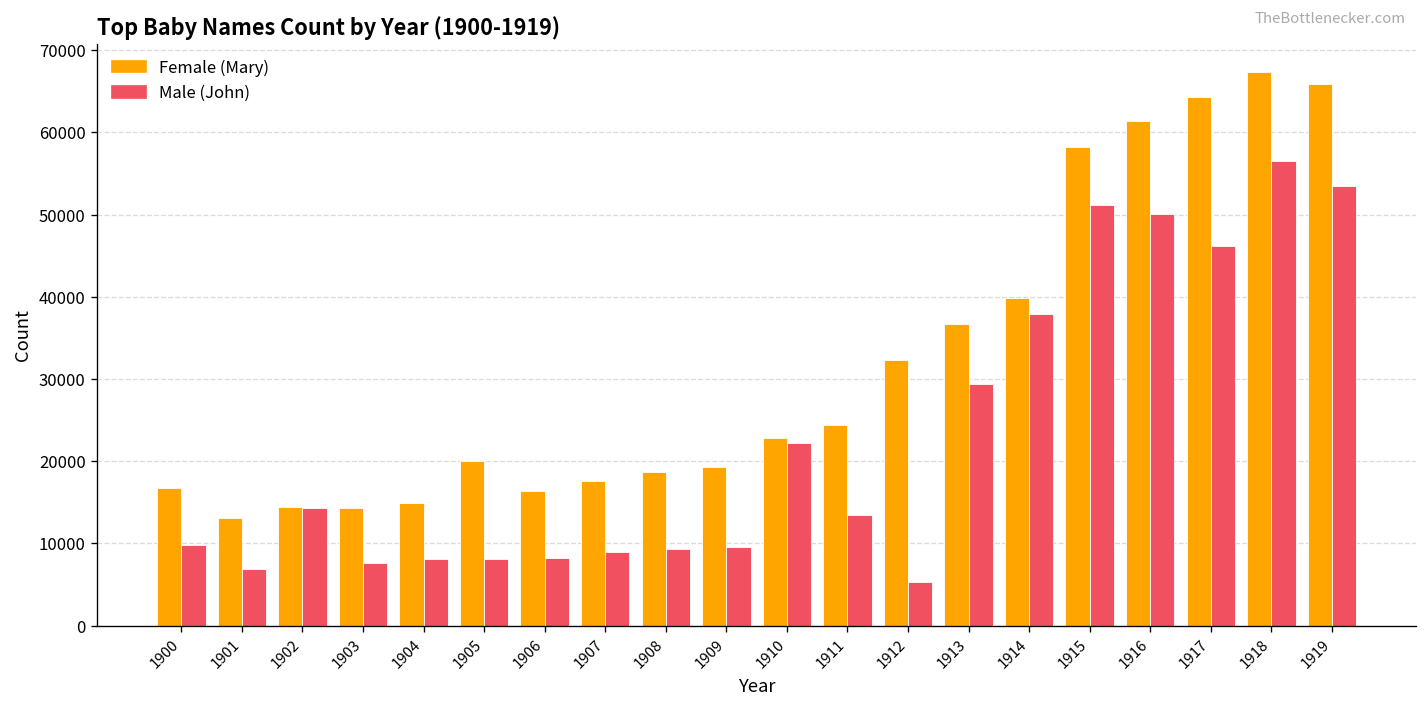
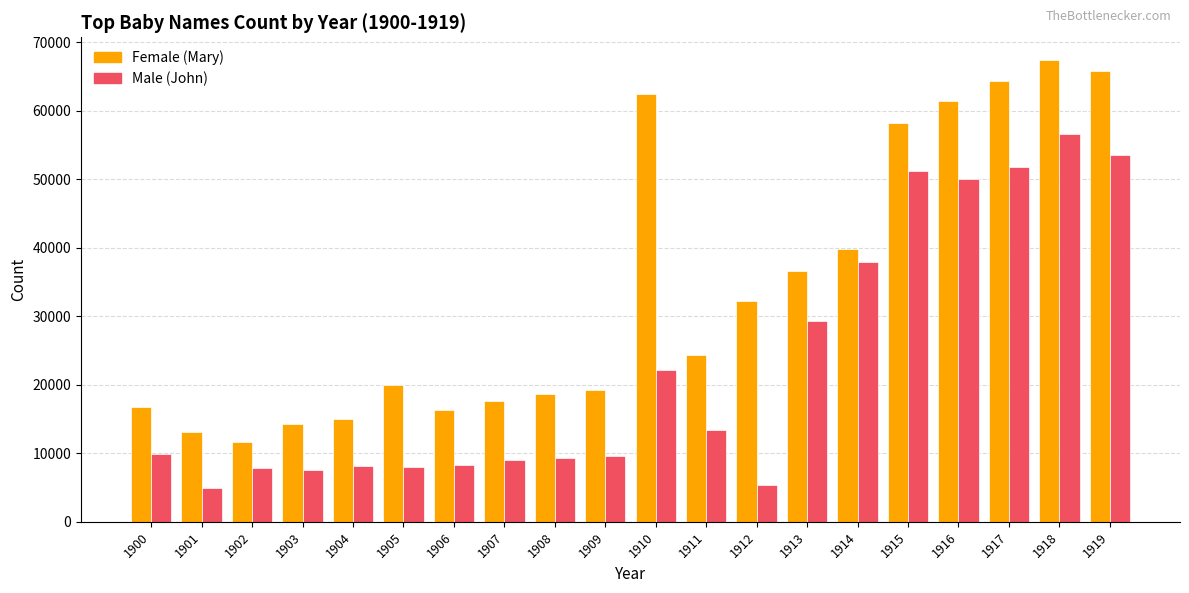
  {
    "Female (Mary)": {
      "1900": 17000,
      "1901": 13000,
-     "1902": 14000,
+     "1902": 12000,
      "1903": 14000,
      "1904": 15000,
      "1905": 20000,
      "1906": 16000,
      "1907": 18000,
      "1908": 19000,
      "1909": 19000,
-     "1910": 23000,
+     "1910": 62000,
      "1911": 24000,
      "1912": 32000,
      "1913": 37000,
      "1914": 40000,
      "1915": 58000,
      "1916": 61000,
      "1917": 64000,
      "1918": 67000,
      "1919": 66000
    },
    "Male (John)": {
      "1900": 10000,
-     "1901": 7000,
-     "1902": 14000,
+     "1901": 5000,
+     "1902": 8000,
      "1903": 8000,
      "1904": 8000,
      "1905": 8000,
      "1906": 8000,
      "1907": 9000,
      "1908": 9000,
      "1909": 10000,
      "1910": 22000,
      "1911": 13000,
      "1912": 5000,
      "1913": 29000,
      "1914": 38000,
      "1915": 51000,
      "1916": 50000,
-     "1917": 46000,
+     "1917": 52000,
      "1918": 57000,
      "1919": 54000
    }
  }
